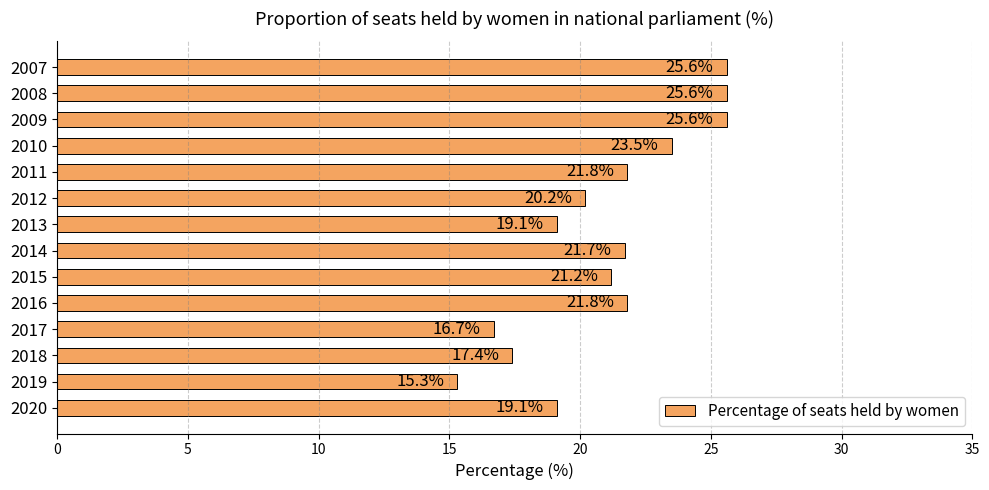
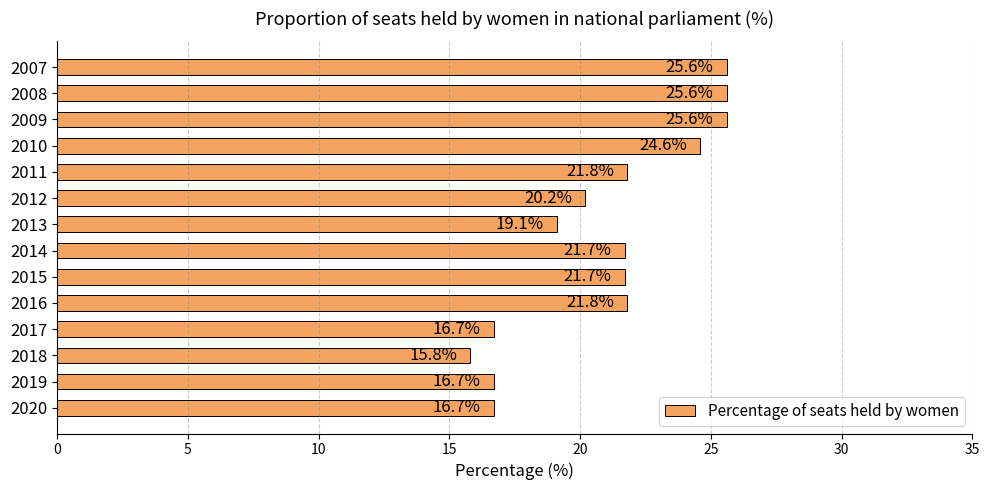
  {
    "2007": "25.6%",
    "2008": "25.6%",
    "2009": "25.6%",
-   "2010": "23.5%",
+   "2010": "24.6%",
    "2011": "21.8%",
    "2012": "20.2%",
    "2013": "19.1%",
    "2014": "21.7%",
-   "2015": "21.2%",
+   "2015": "21.7%",
    "2016": "21.8%",
    "2017": "16.7%",
-   "2018": "17.4%",
-   "2019": "15.3%",
-   "2020": "19.1%"
+   "2018": "15.8%",
+   "2019": "16.7%",
+   "2020": "16.7%"
  }
